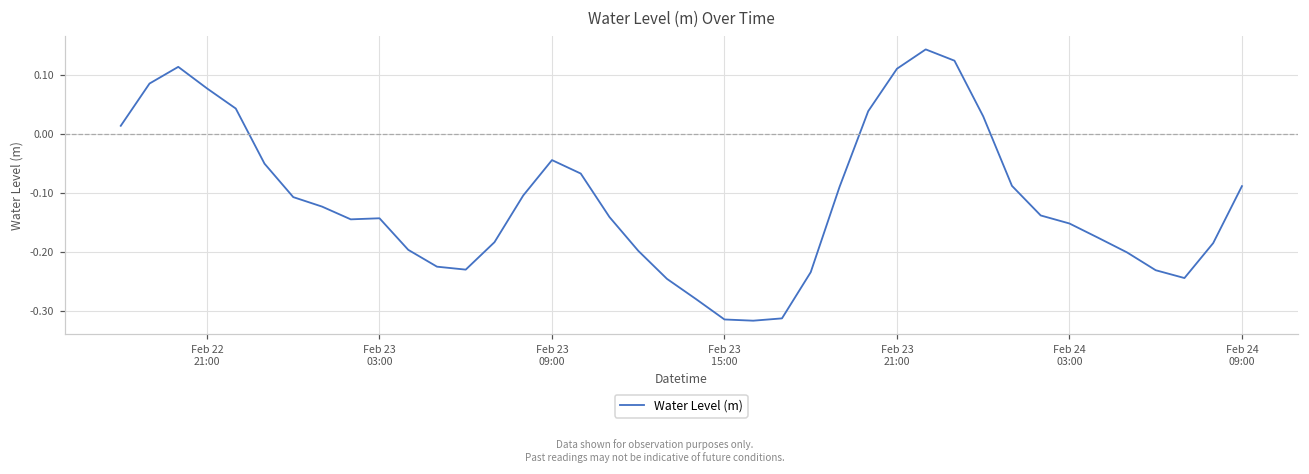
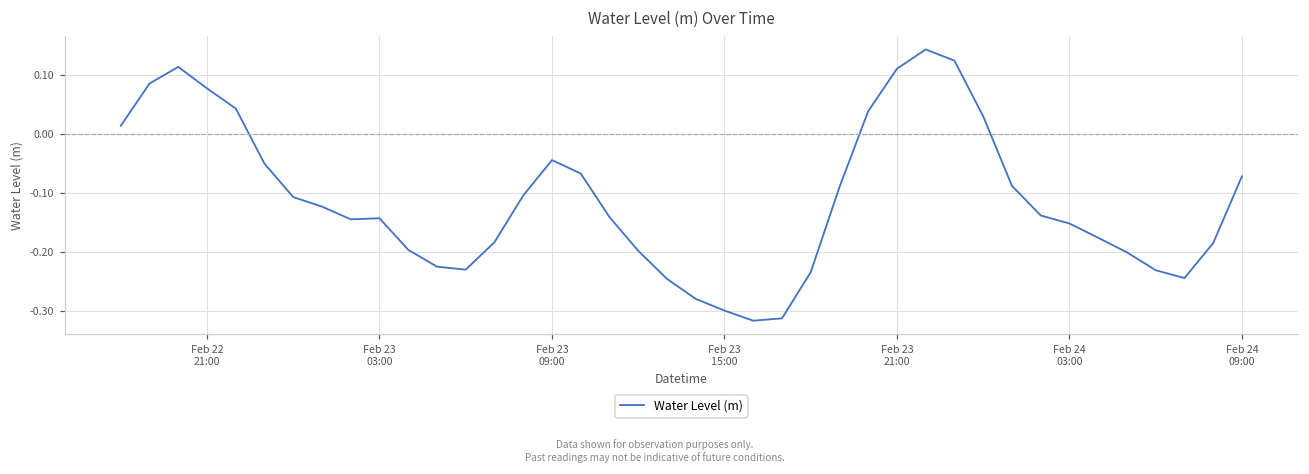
  {
    "Feb 22 21:00": 0.08,
    "Feb 23 03:00": -0.14,
    "Feb 23 09:00": -0.04,
-   "Feb 23 15:00": -0.31,
+   "Feb 23 15:00": -0.30,
    "Feb 23 21:00": 0.11,
    "Feb 24 03:00": -0.15,
-   "Feb 24 09:00": -0.09
+   "Feb 24 09:00": -0.07
  }
